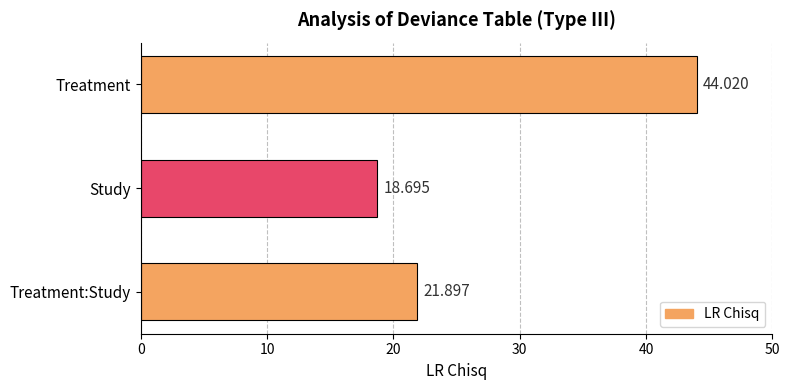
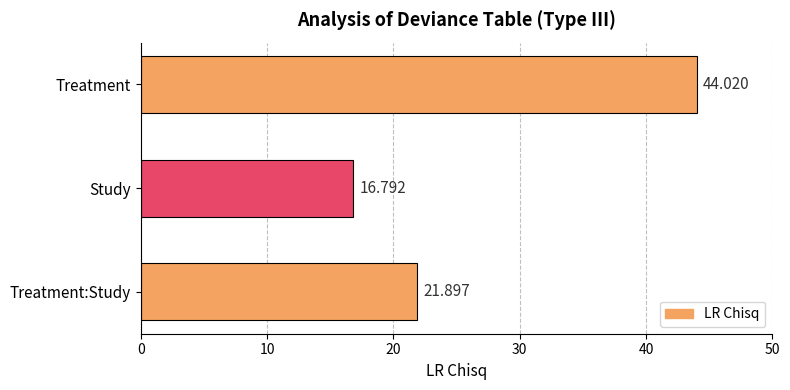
  {
    "Treatment": 44.020,
-   "Study": 18.695,
+   "Study": 16.792,
    "Treatment:Study": 21.897
  }
